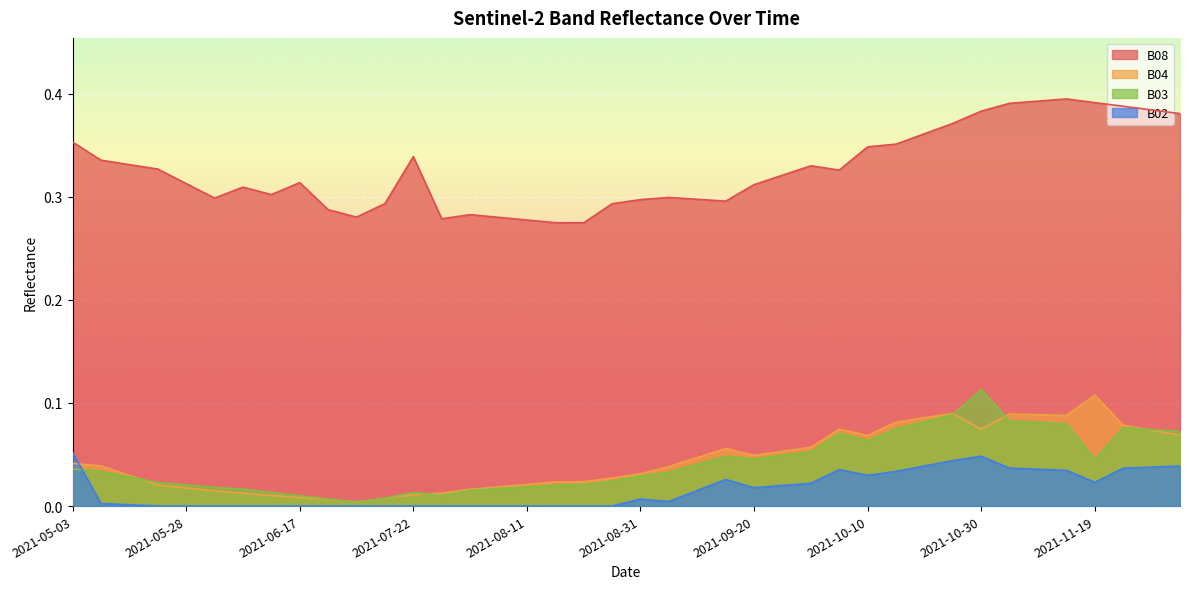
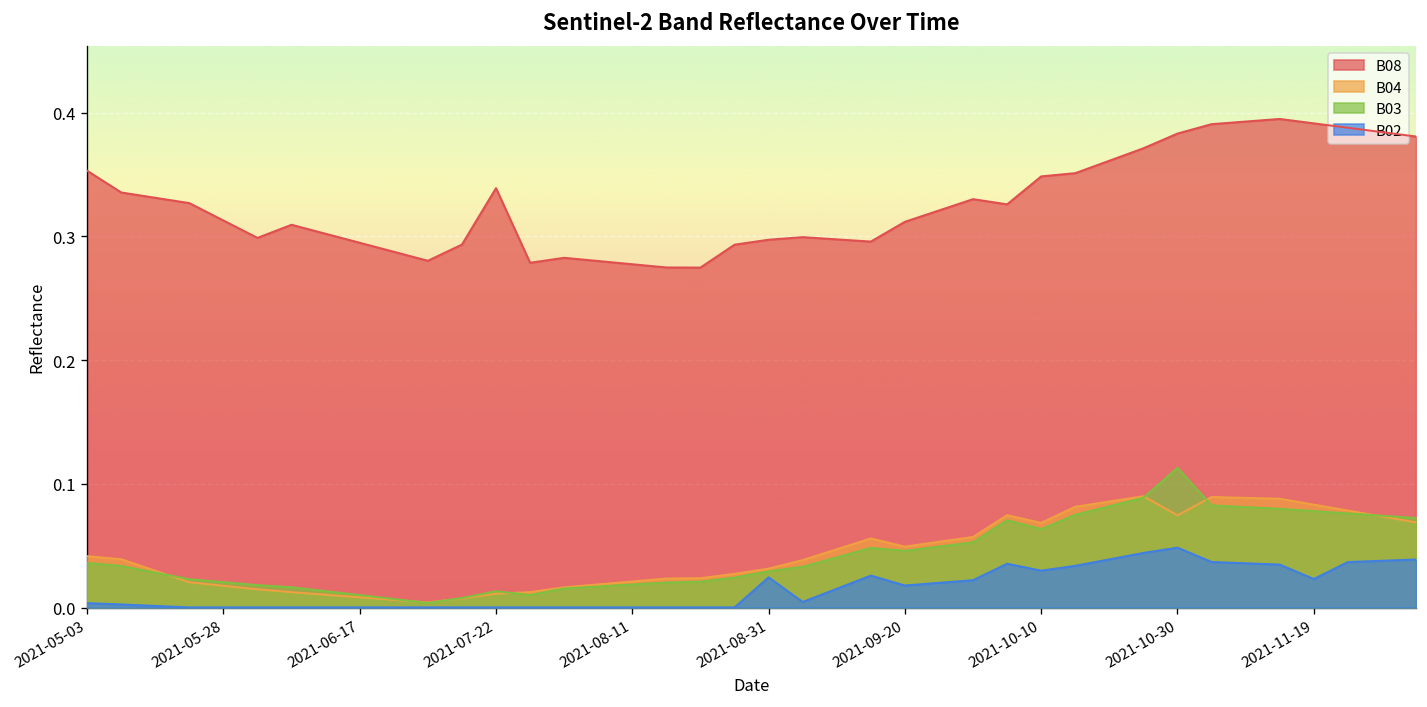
  {
    "B08": {
      "2021-05-03": 0.353,
      "2021-05-28": 0.313,
-     "2021-06-17": 0.314,
+     "2021-06-17": 0.295,
      "2021-07-22": 0.339,
      "2021-08-11": 0.277,
      "2021-08-31": 0.297,
      "2021-09-20": 0.312,
      "2021-10-10": 0.348,
      "2021-10-30": 0.383,
      "2021-11-19": 0.391
    },
    "B04": {
      "2021-05-03": 0.041,
      "2021-05-28": 0.018,
      "2021-09-20": 0.049,
      "2021-10-10": 0.068,
      "2021-10-30": 0.075,
-     "2021-11-19": 0.108
+     "2021-11-19": 0.083
    },
    "B03": {
      "2021-05-03": 0.036,
      "2021-05-28": 0.021,
      "2021-09-20": 0.046,
      "2021-10-10": 0.063,
      "2021-10-30": 0.113,
-     "2021-11-19": 0.045
+     "2021-11-19": 0.078
    },
    "B02": {
-     "2021-05-03": 0.052,
+     "2021-05-03": 0.004,
      "2021-05-28": 0.000,
      "2021-06-17": 0.000,
      "2021-07-22": 0.000,
      "2021-08-11": 0.000,
-     "2021-08-31": 0.007,
+     "2021-08-31": 0.024,
      "2021-09-20": 0.018,
      "2021-10-10": 0.030,
      "2021-10-30": 0.048,
      "2021-11-19": 0.023
    }
  }
